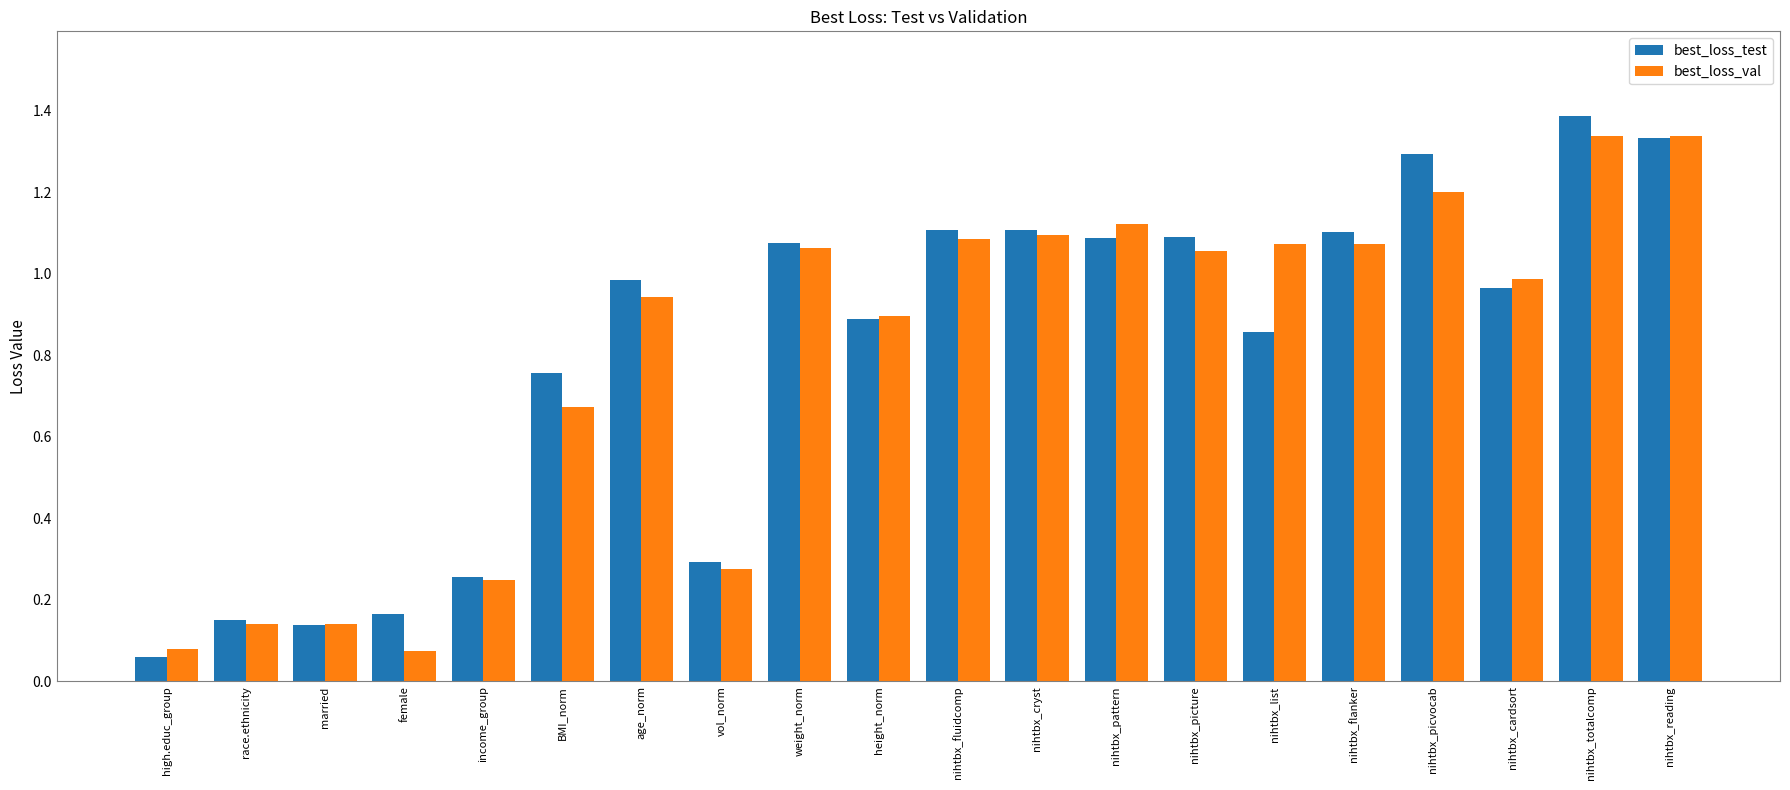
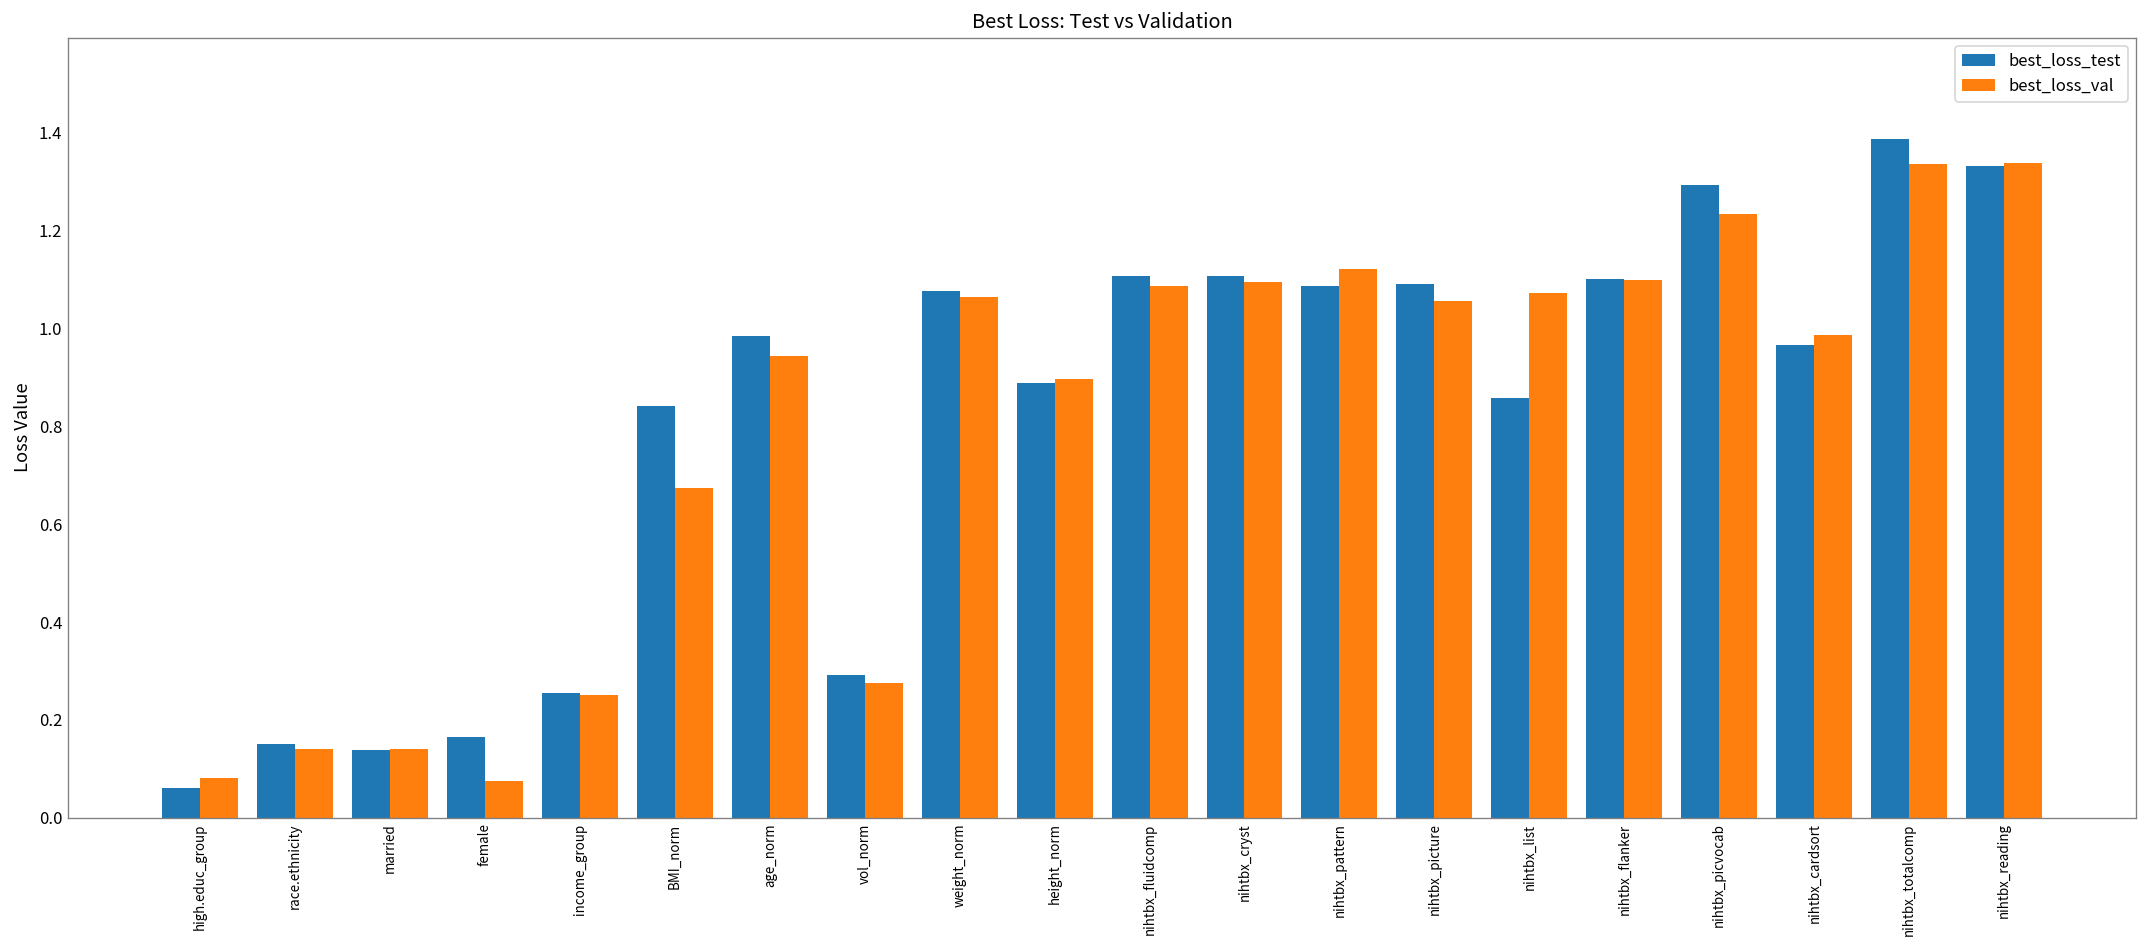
  {
    "best_loss_test": {
      "high.educ_group": 0.06,
      "race.ethnicity": 0.15,
      "married": 0.14,
      "female": 0.17,
      "income_group": 0.26,
-     "BMI_norm": 0.76,
+     "BMI_norm": 0.84,
      "age_norm": 0.99,
      "vol_norm": 0.29,
      "weight_norm": 1.08,
      "height_norm": 0.89,
      "nihtbx_fluidcomp": 1.11,
      "nihtbx_cryst": 1.11,
      "nihtbx_pattern": 1.09,
      "nihtbx_picture": 1.09,
      "nihtbx_list": 0.86,
      "nihtbx_flanker": 1.10,
      "nihtbx_picvocab": 1.29,
      "nihtbx_cardsort": 0.97,
      "nihtbx_totalcomp": 1.39,
      "nihtbx_reading": 1.33
    },
    "best_loss_val": {
      "high.educ_group": 0.08,
      "race.ethnicity": 0.14,
      "married": 0.14,
      "female": 0.08,
      "income_group": 0.25,
      "BMI_norm": 0.67,
      "age_norm": 0.94,
      "vol_norm": 0.28,
      "weight_norm": 1.06,
      "height_norm": 0.90,
      "nihtbx_fluidcomp": 1.09,
      "nihtbx_cryst": 1.10,
      "nihtbx_pattern": 1.12,
      "nihtbx_picture": 1.06,
      "nihtbx_list": 1.07,
-     "nihtbx_flanker": 1.07,
-     "nihtbx_picvocab": 1.20,
+     "nihtbx_flanker": 1.10,
+     "nihtbx_picvocab": 1.23,
      "nihtbx_cardsort": 0.99,
      "nihtbx_totalcomp": 1.34,
      "nihtbx_reading": 1.34
    }
  }
